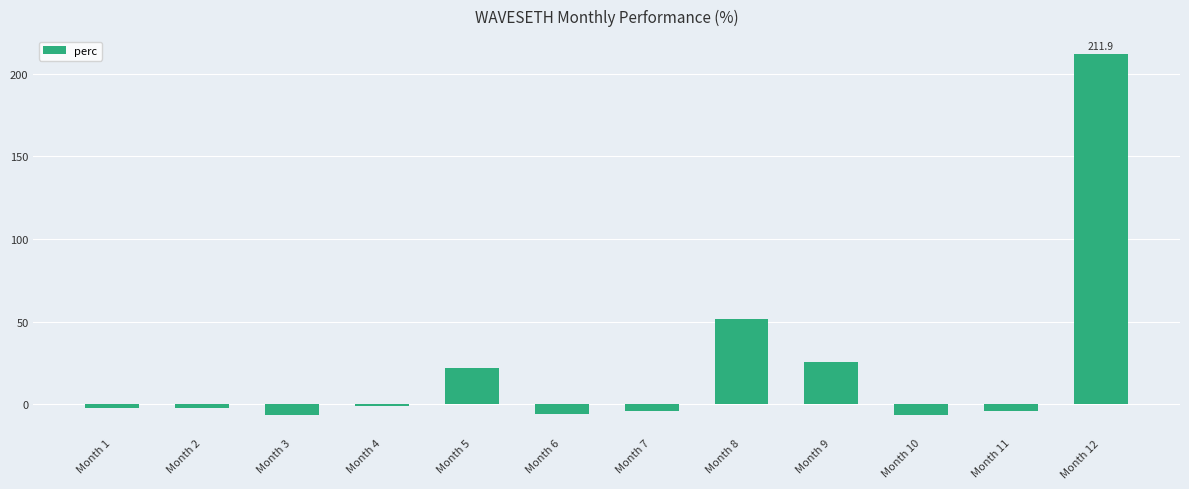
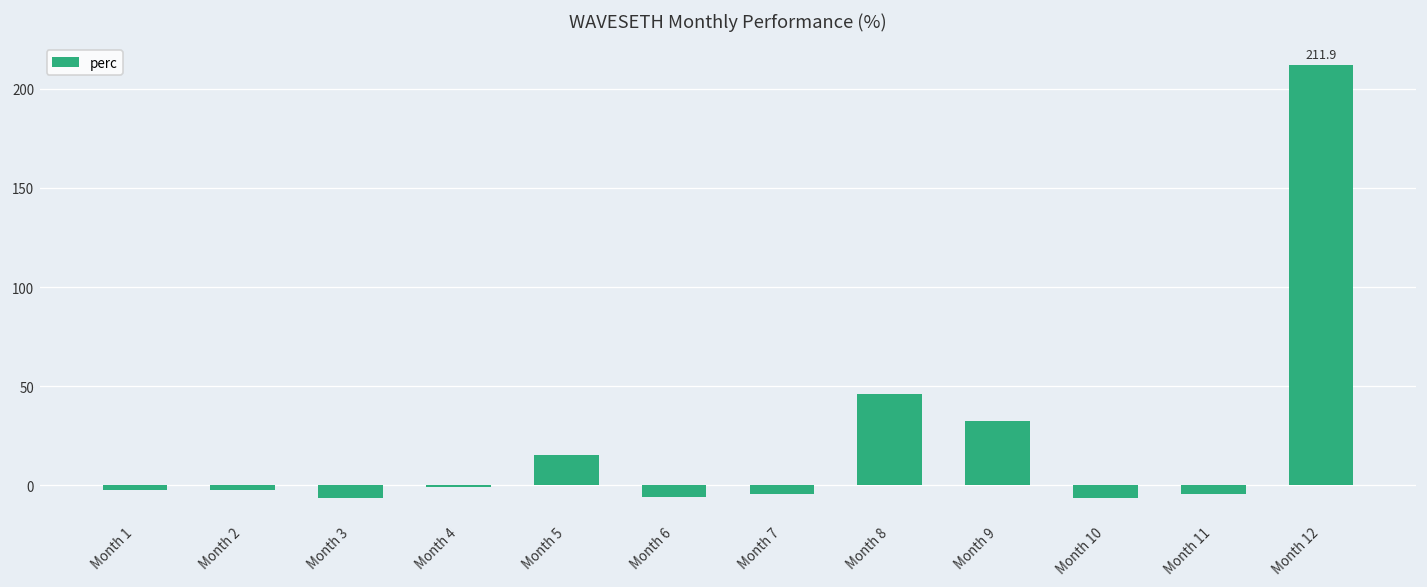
  {
    "Month 1": -2,
    "Month 2": -2,
    "Month 3": -6,
-   "Month 5": 22,
+   "Month 5": 15,
    "Month 6": -6,
    "Month 7": -4,
-   "Month 8": 52,
-   "Month 9": 26,
+   "Month 8": 46,
+   "Month 9": 32,
    "Month 10": -6,
    "Month 11": -4
  }
